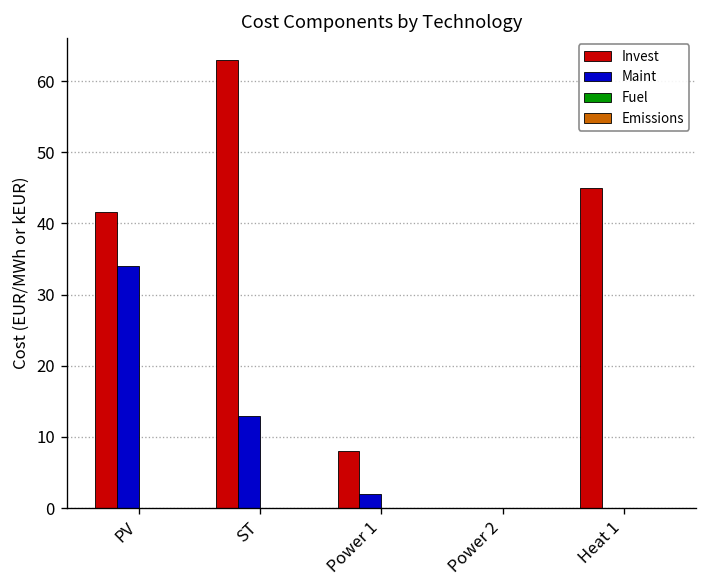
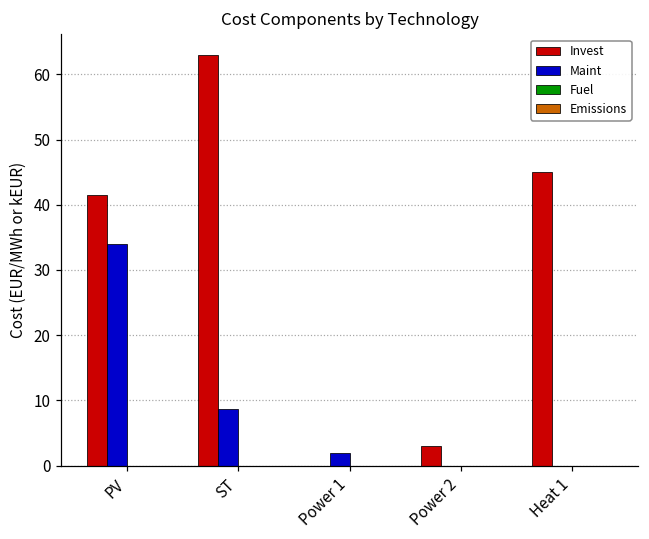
  {
    "Invest": {
      "PV": 42,
      "ST": 63,
-     "Power 1": 8,
-     "Power 2": 0,
+     "Power 1": 0,
+     "Power 2": 3,
      "Heat 1": 45
    },
    "Maint": {
      "PV": 34,
-     "ST": 13,
+     "ST": 9,
      "Power 1": 2,
      "Power 2": 0,
      "Heat 1": 0
    },
    "Fuel": {
      "PV": 0,
      "ST": 0,
      "Power 1": 0,
      "Power 2": 0,
      "Heat 1": 0
    },
    "Emissions": {
      "PV": 0,
      "ST": 0,
      "Power 1": 0,
      "Power 2": 0,
      "Heat 1": 0
    }
  }
